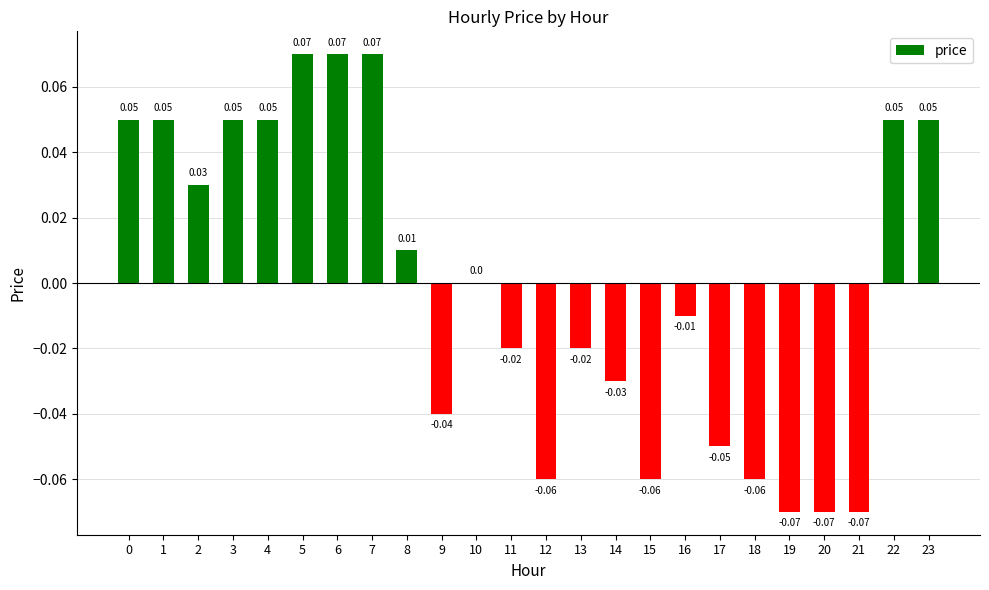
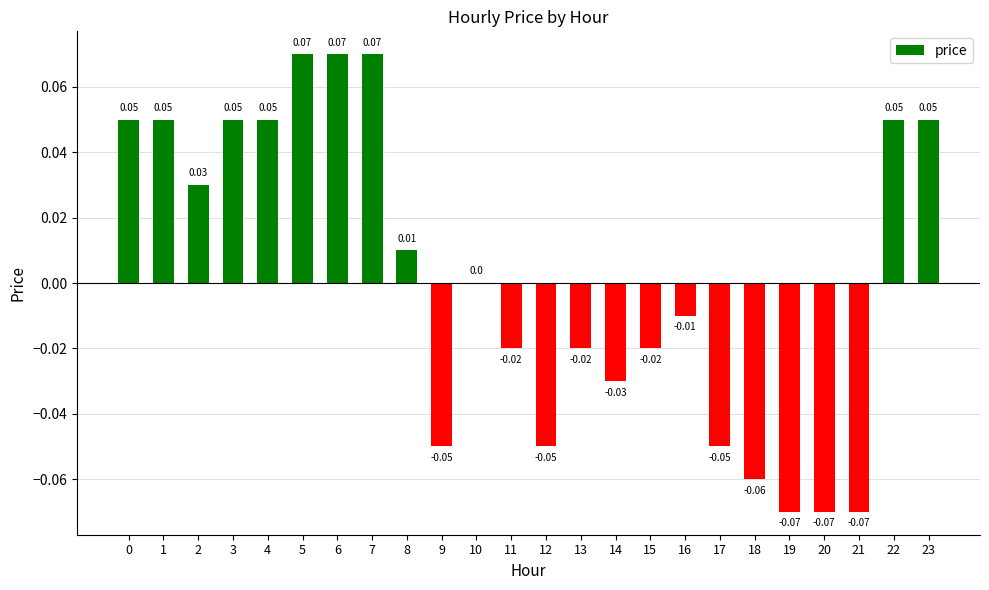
  {
    "0": 0.05,
    "1": 0.05,
    "2": 0.03,
    "3": 0.05,
    "4": 0.05,
    "5": 0.07,
    "6": 0.07,
    "7": 0.07,
    "8": 0.01,
-   "9": -0.04,
+   "9": -0.05,
    "10": 0.0,
    "11": -0.02,
-   "12": -0.06,
+   "12": -0.05,
    "13": -0.02,
    "14": -0.03,
-   "15": -0.06,
+   "15": -0.02,
    "16": -0.01,
    "17": -0.05,
    "18": -0.06,
    "19": -0.07,
    "20": -0.07,
    "21": -0.07,
    "22": 0.05,
    "23": 0.05
  }
